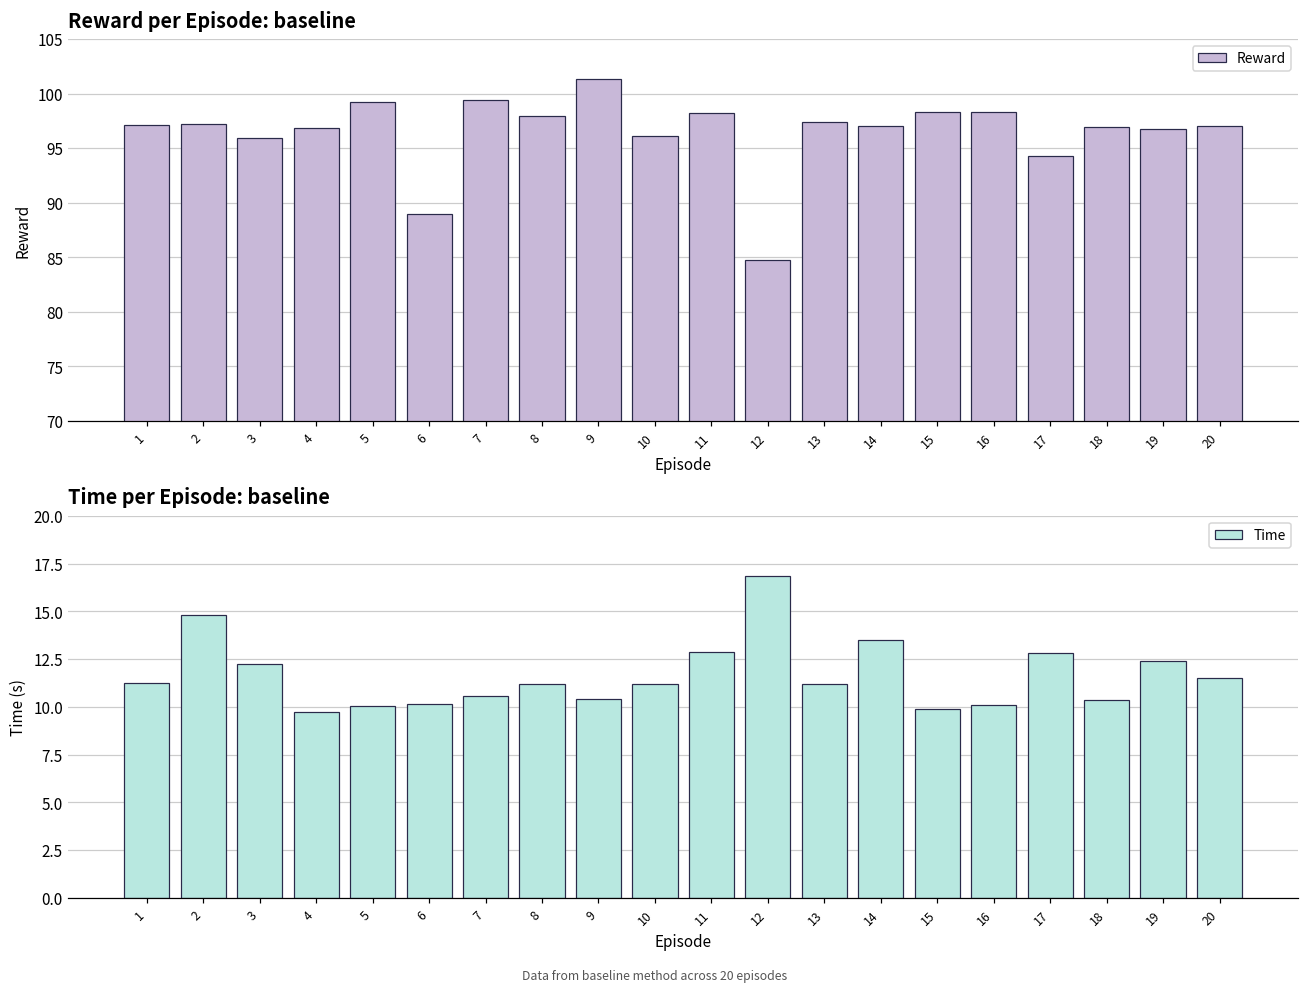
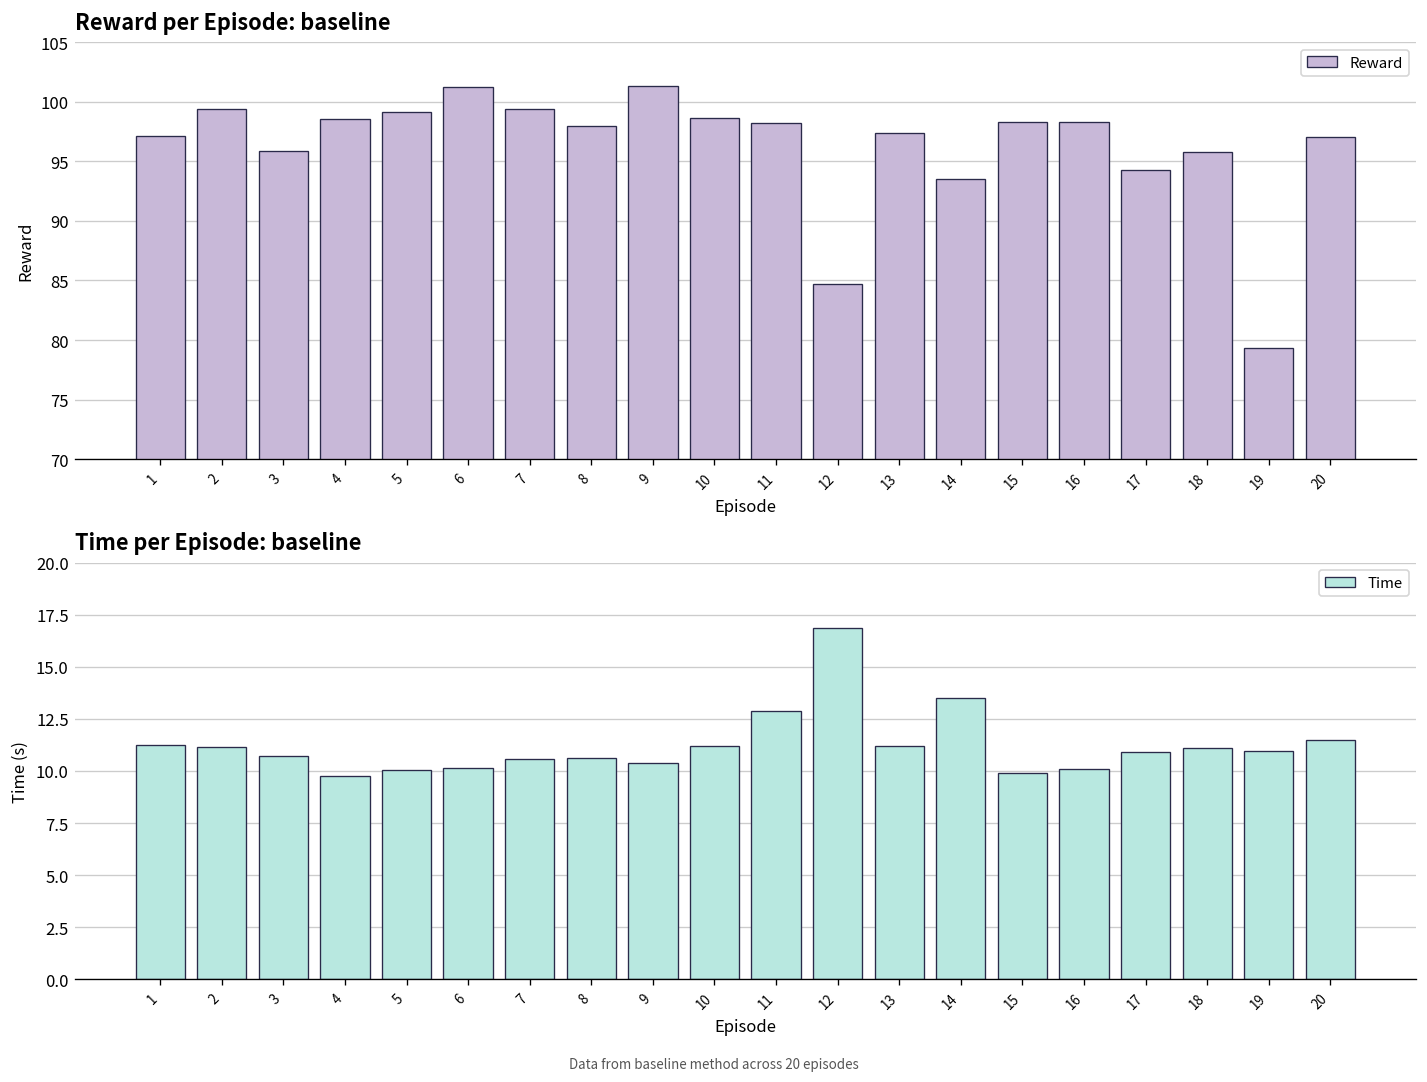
  {
    "Reward per Episode: baseline": {
      "1": 97,
-     "2": 97,
+     "2": 99,
      "3": 96,
-     "4": 97,
+     "4": 99,
      "5": 99,
-     "6": 89,
+     "6": 101,
      "7": 99,
      "8": 98,
      "9": 101,
-     "10": 96,
+     "10": 99,
      "11": 98,
      "12": 85,
      "13": 97,
-     "14": 97,
+     "14": 93,
      "15": 98,
      "16": 98,
      "17": 94,
-     "18": 97,
-     "19": 97,
+     "18": 96,
+     "19": 79,
      "20": 97
    },
    "Time per Episode: baseline": {
      "1": 11.2,
-     "2": 14.8,
-     "3": 12.3,
+     "2": 11.2,
+     "3": 10.7,
      "4": 9.7,
      "5": 10.0,
      "6": 10.1,
      "7": 10.6,
-     "8": 11.2,
+     "8": 10.6,
      "9": 10.4,
      "10": 11.2,
      "11": 12.9,
      "12": 16.9,
      "13": 11.2,
      "14": 13.5,
      "15": 9.9,
      "16": 10.1,
-     "17": 12.8,
-     "18": 10.3,
-     "19": 12.4,
+     "17": 10.9,
+     "18": 11.1,
+     "19": 10.9,
      "20": 11.5
    }
  }
